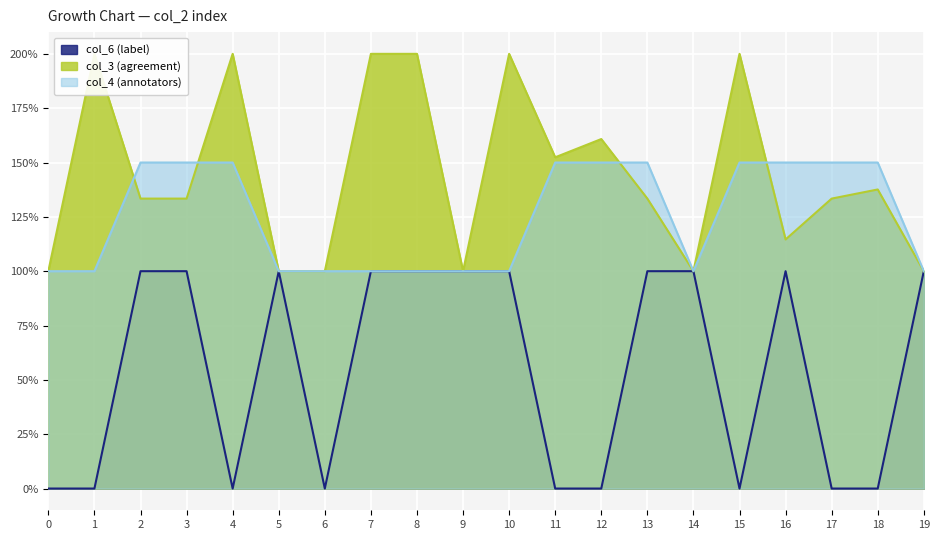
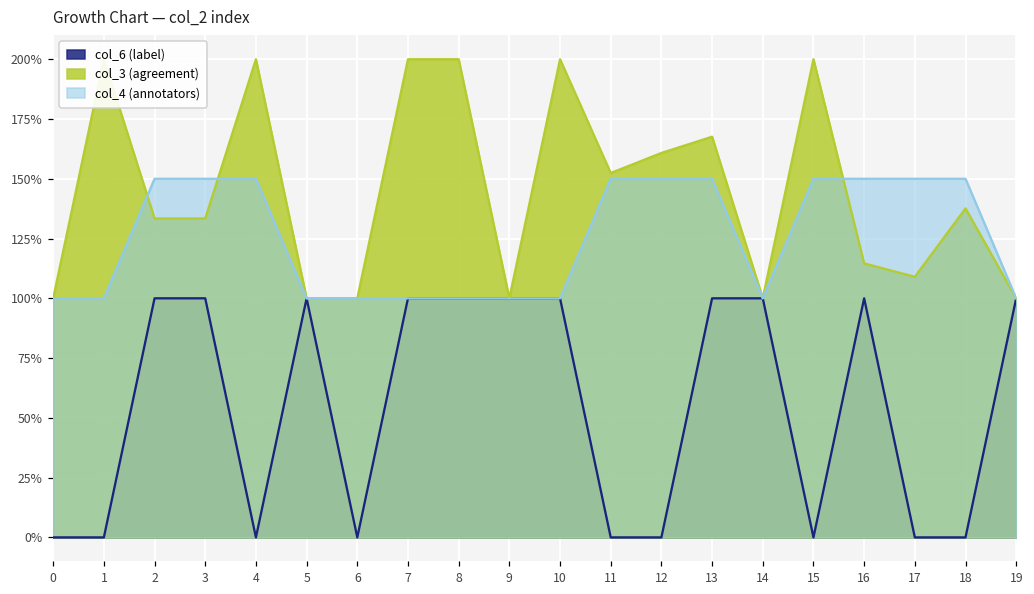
  {
    "col_6 (label)": {
      "0": "0%",
      "1": "0%",
      "2": "100%",
      "3": "100%",
      "4": "0%",
      "6": "0%",
      "11": "0%",
      "12": "0%",
      "13": "100%",
      "15": "0%",
      "16": "100%",
      "17": "0%",
      "18": "0%"
    },
    "col_3 (agreement)": {
      "2": "133%",
      "3": "133%",
      "4": "200%",
      "7": "200%",
      "8": "200%",
      "10": "200%",
      "11": "152%",
      "12": "161%",
-     "13": "133%",
+     "13": "168%",
      "15": "200%",
      "16": "115%",
-     "17": "133%",
+     "17": "109%",
      "18": "138%"
    },
    "col_4 (annotators)": {
      "1": "100%",
      "2": "150%",
      "3": "150%",
      "4": "150%",
      "11": "150%",
      "12": "150%",
      "13": "150%",
      "15": "150%",
      "16": "150%",
      "17": "150%",
      "18": "150%"
    }
  }
